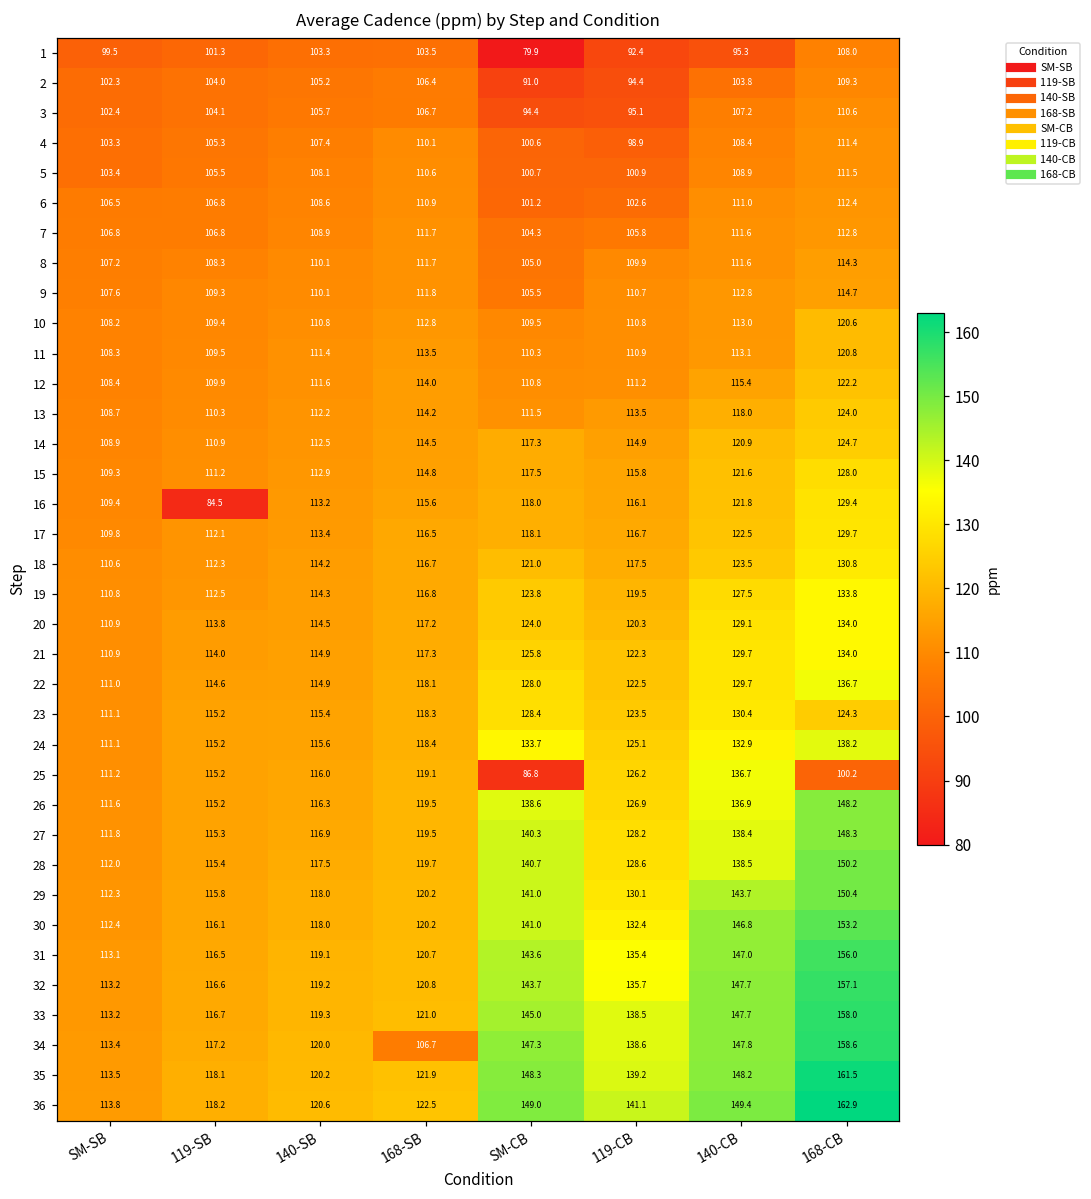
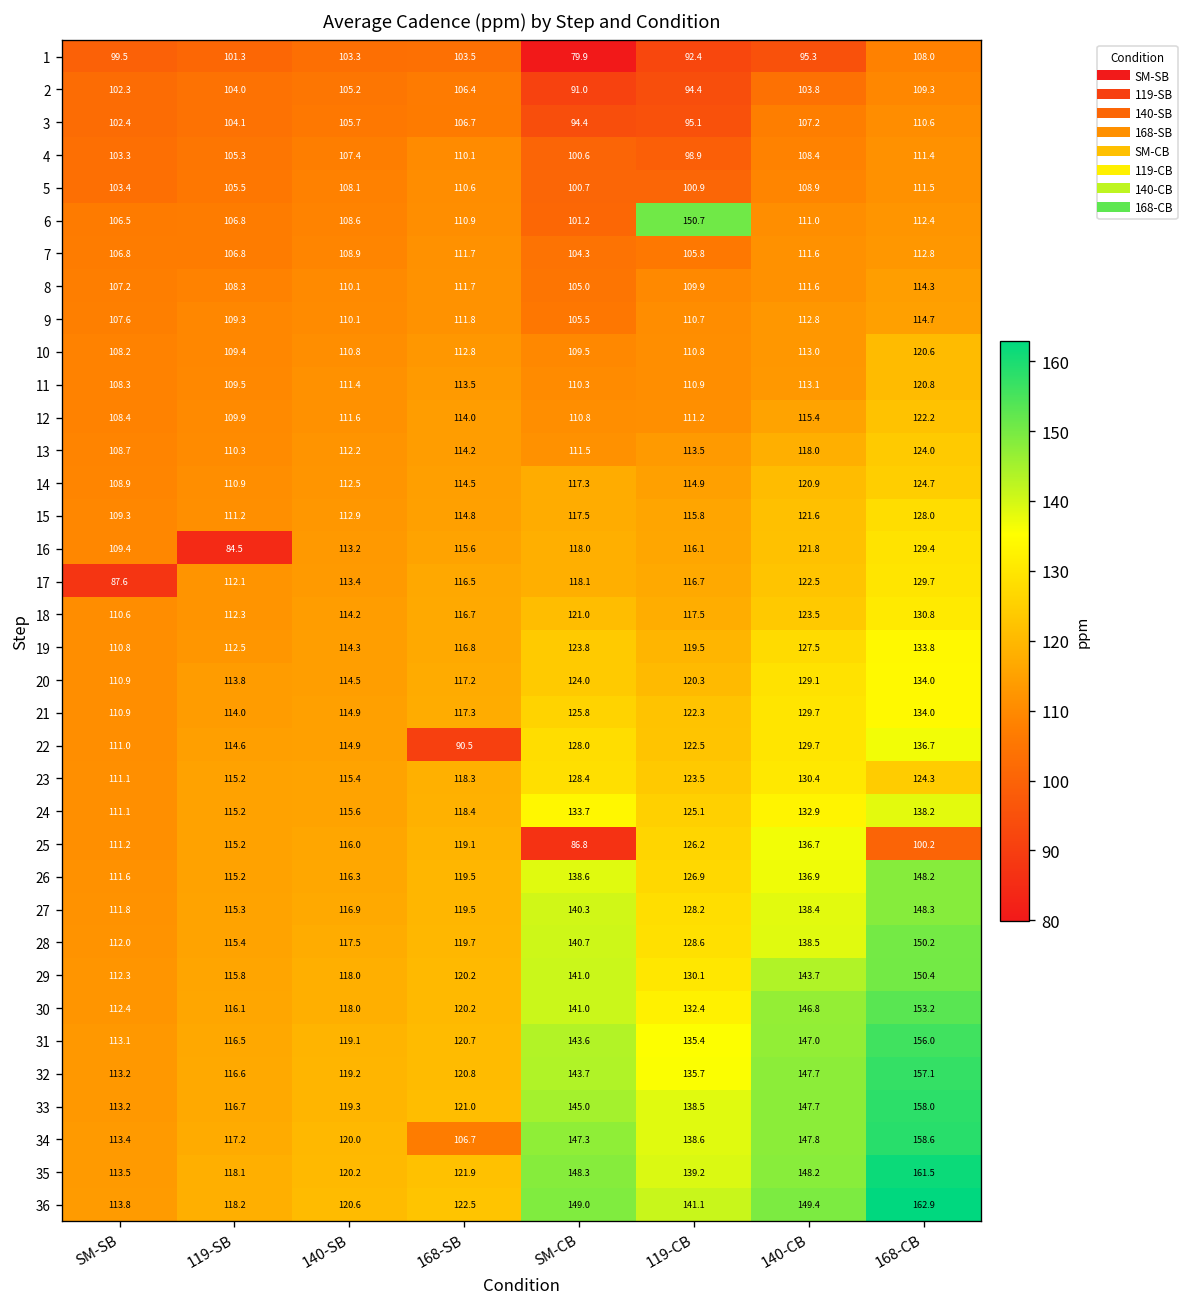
  {
    "6": {
      "SM-SB": 106.5,
      "119-SB": 106.8,
      "140-SB": 108.6,
      "168-SB": 110.9,
      "SM-CB": 101.2,
-     "119-CB": 102.6,
+     "119-CB": 150.7,
      "140-CB": 111.0,
      "168-CB": 112.4
    },
    "17": {
-     "SM-SB": 109.8,
+     "SM-SB": 87.6,
      "119-SB": 112.1,
      "140-SB": 113.4,
      "168-SB": 116.5,
      "SM-CB": 118.1,
      "119-CB": 116.7,
      "140-CB": 122.5,
      "168-CB": 129.7
    },
    "22": {
      "SM-SB": 111.0,
      "119-SB": 114.6,
      "140-SB": 114.9,
-     "168-SB": 118.1,
+     "168-SB": 90.5,
      "SM-CB": 128.0,
      "119-CB": 122.5,
      "140-CB": 129.7,
      "168-CB": 136.7
    }
  }
